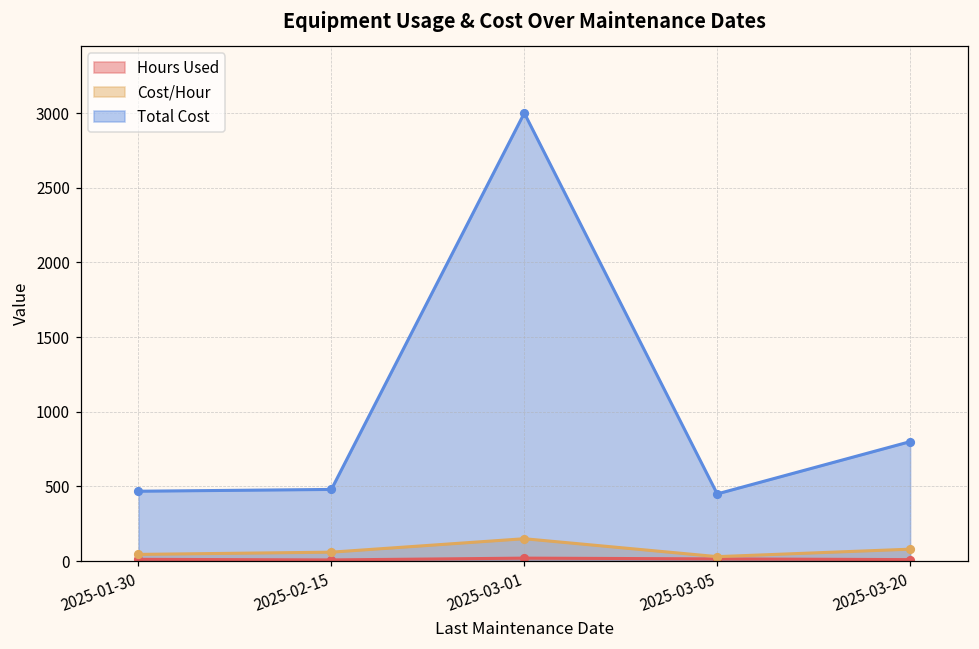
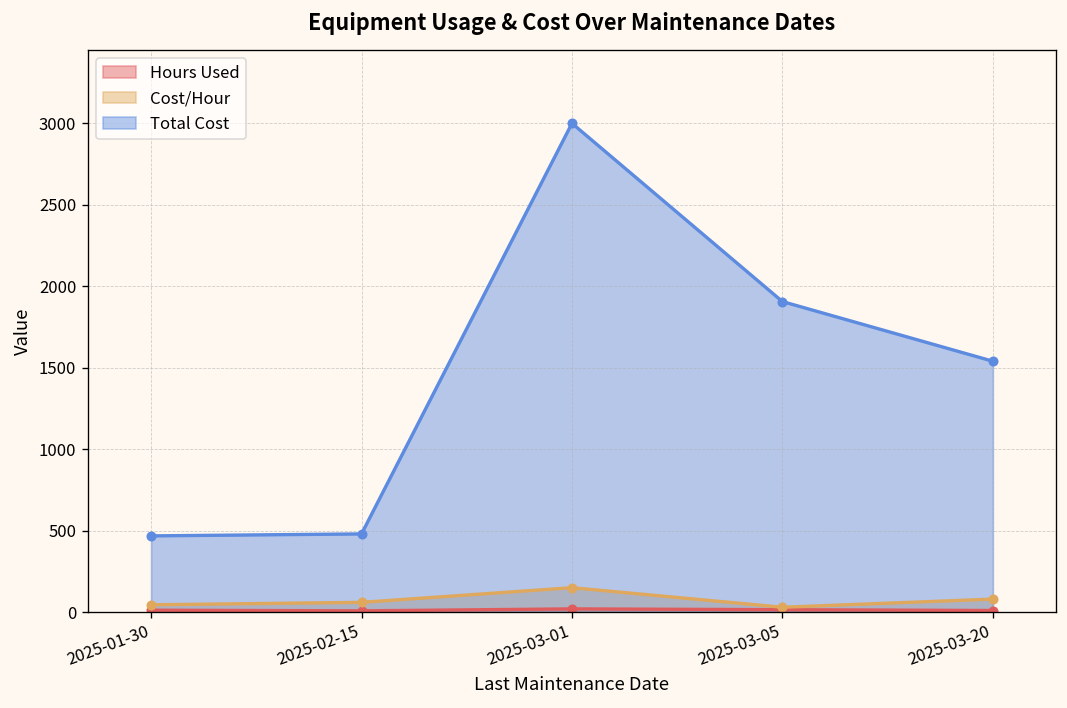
  {
    "Total Cost": {
      "2025-01-30": 470,
      "2025-02-15": 480,
      "2025-03-01": 3000,
-     "2025-03-05": 450,
-     "2025-03-20": 800
+     "2025-03-05": 1910,
+     "2025-03-20": 1540
    }
  }
